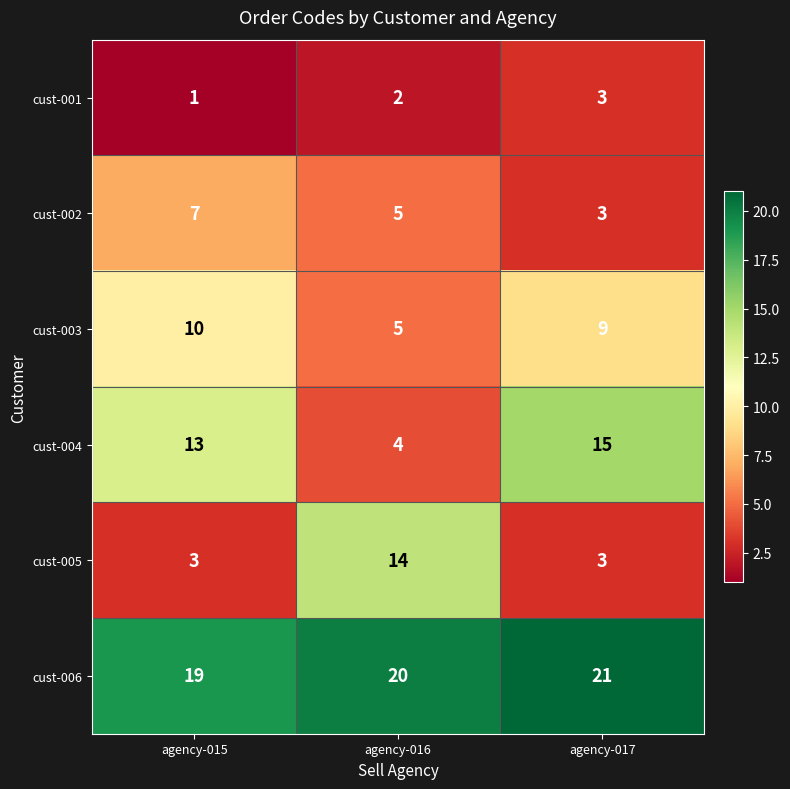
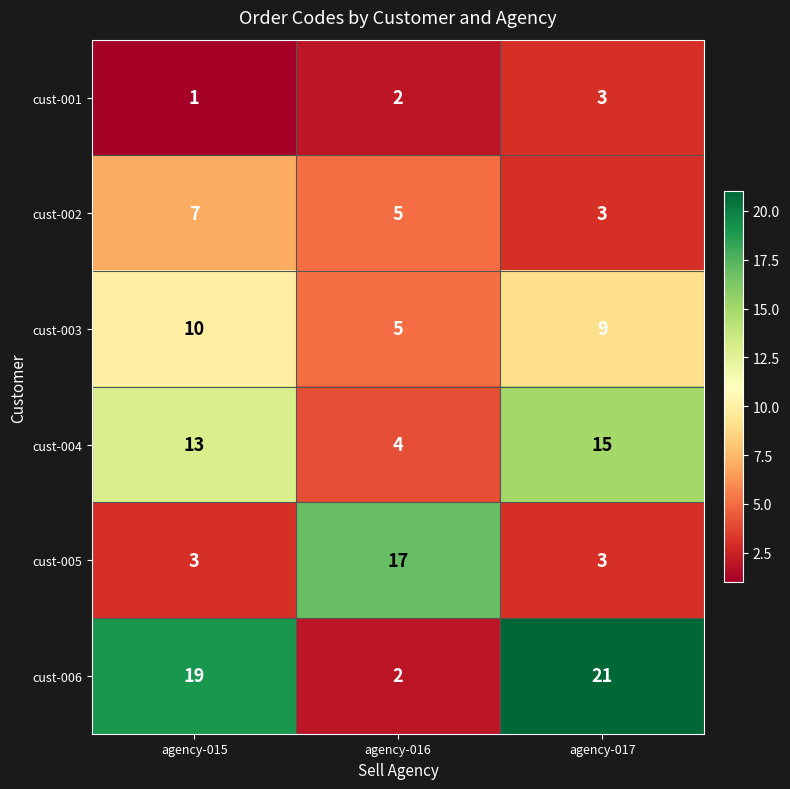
  {
    "cust-001": {
      "agency-015": 1,
      "agency-016": 2,
      "agency-017": 3
    },
    "cust-002": {
      "agency-015": 7,
      "agency-016": 5,
      "agency-017": 3
    },
    "cust-003": {
      "agency-015": 10,
      "agency-016": 5,
      "agency-017": 9
    },
    "cust-004": {
      "agency-015": 13,
      "agency-016": 4,
      "agency-017": 15
    },
    "cust-005": {
      "agency-015": 3,
-     "agency-016": 14,
+     "agency-016": 17,
      "agency-017": 3
    },
    "cust-006": {
      "agency-015": 19,
-     "agency-016": 20,
+     "agency-016": 2,
      "agency-017": 21
    }
  }
